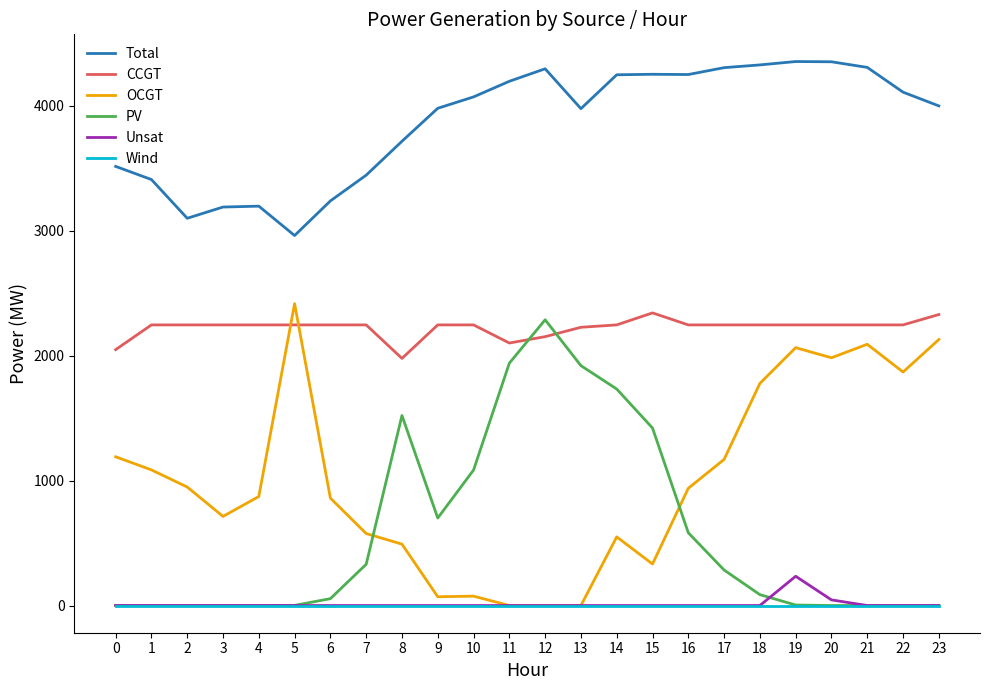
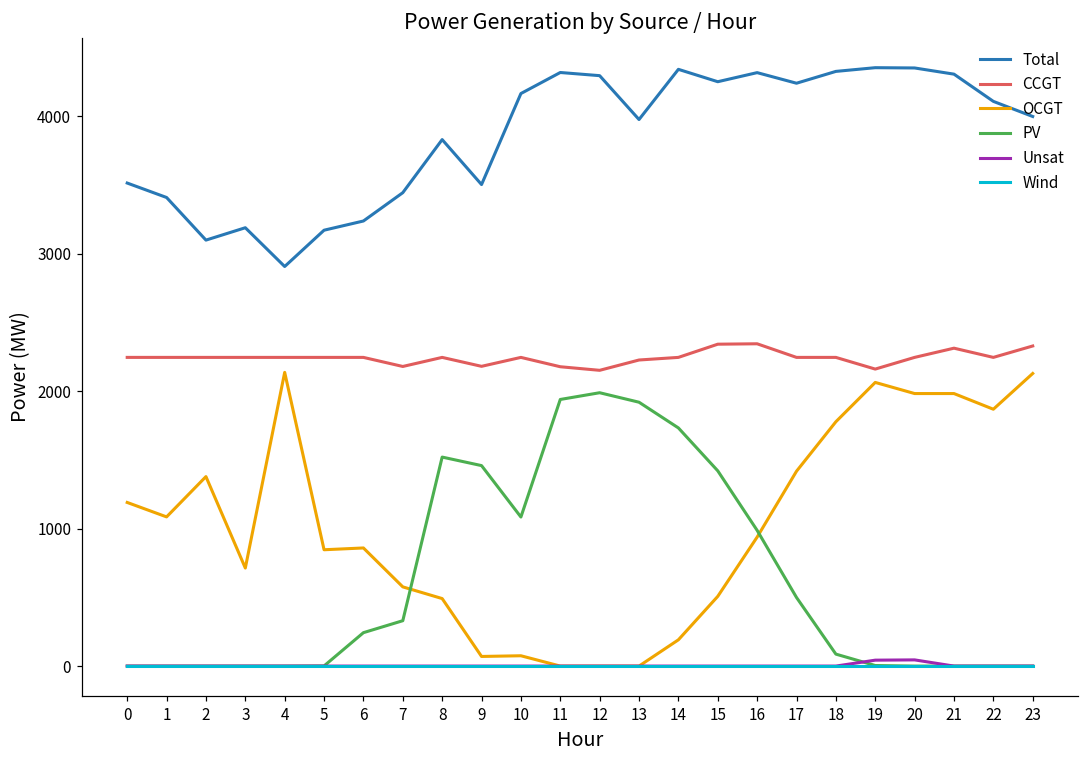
  {
    "Total": {
      "0": 3510,
      "1": 3410,
      "2": 3100,
      "3": 3190,
-     "4": 3200,
-     "5": 2960,
+     "4": 2910,
+     "5": 3170,
      "6": 3240,
      "7": 3440,
-     "8": 3710,
-     "9": 3980,
-     "10": 4070,
-     "11": 4190,
+     "8": 3830,
+     "9": 3500,
+     "10": 4160,
+     "11": 4320,
      "12": 4290,
      "13": 3980,
-     "14": 4250,
+     "14": 4340,
      "15": 4250,
-     "16": 4250,
-     "17": 4300,
+     "16": 4320,
+     "17": 4240,
      "18": 4330,
      "19": 4350,
      "20": 4350,
      "21": 4310,
      "22": 4110,
      "23": 4000
    },
    "CCGT": {
-     "0": 2050,
+     "0": 2250,
      "1": 2250,
      "2": 2250,
      "3": 2250,
      "4": 2250,
      "5": 2250,
      "6": 2250,
-     "7": 2250,
-     "8": 1980,
-     "9": 2250,
+     "7": 2180,
+     "8": 2250,
+     "9": 2180,
      "10": 2250,
-     "11": 2100,
+     "11": 2180,
      "12": 2150,
      "13": 2230,
      "14": 2250,
      "15": 2340,
-     "16": 2250,
+     "16": 2340,
      "17": 2250,
      "18": 2250,
-     "19": 2250,
+     "19": 2160,
      "20": 2250,
-     "21": 2250,
+     "21": 2310,
      "22": 2250,
      "23": 2330
    },
    "OCGT": {
      "0": 1190,
      "1": 1090,
-     "2": 950,
+     "2": 1380,
      "3": 710,
-     "4": 870,
-     "5": 2420,
+     "4": 2140,
+     "5": 850,
      "6": 860,
      "7": 580,
      "8": 490,
      "9": 70,
      "10": 80,
-     "14": 550,
-     "15": 330,
+     "14": 190,
+     "15": 510,
      "16": 940,
-     "17": 1170,
+     "17": 1420,
      "18": 1780,
      "19": 2060,
      "20": 1980,
-     "21": 2090,
+     "21": 1980,
      "22": 1870,
      "23": 2130
    },
    "PV": {
-     "6": 60,
+     "6": 240,
      "7": 330,
      "8": 1520,
-     "9": 700,
+     "9": 1460,
      "10": 1080,
      "11": 1940,
-     "12": 2290,
+     "12": 1990,
      "13": 1920,
      "14": 1730,
      "15": 1420,
-     "16": 580,
-     "17": 280,
+     "16": 990,
+     "17": 500,
      "18": 90
    },
    "Unsat": {
-     "19": 230,
+     "19": 40,
      "20": 50
    }
  }
